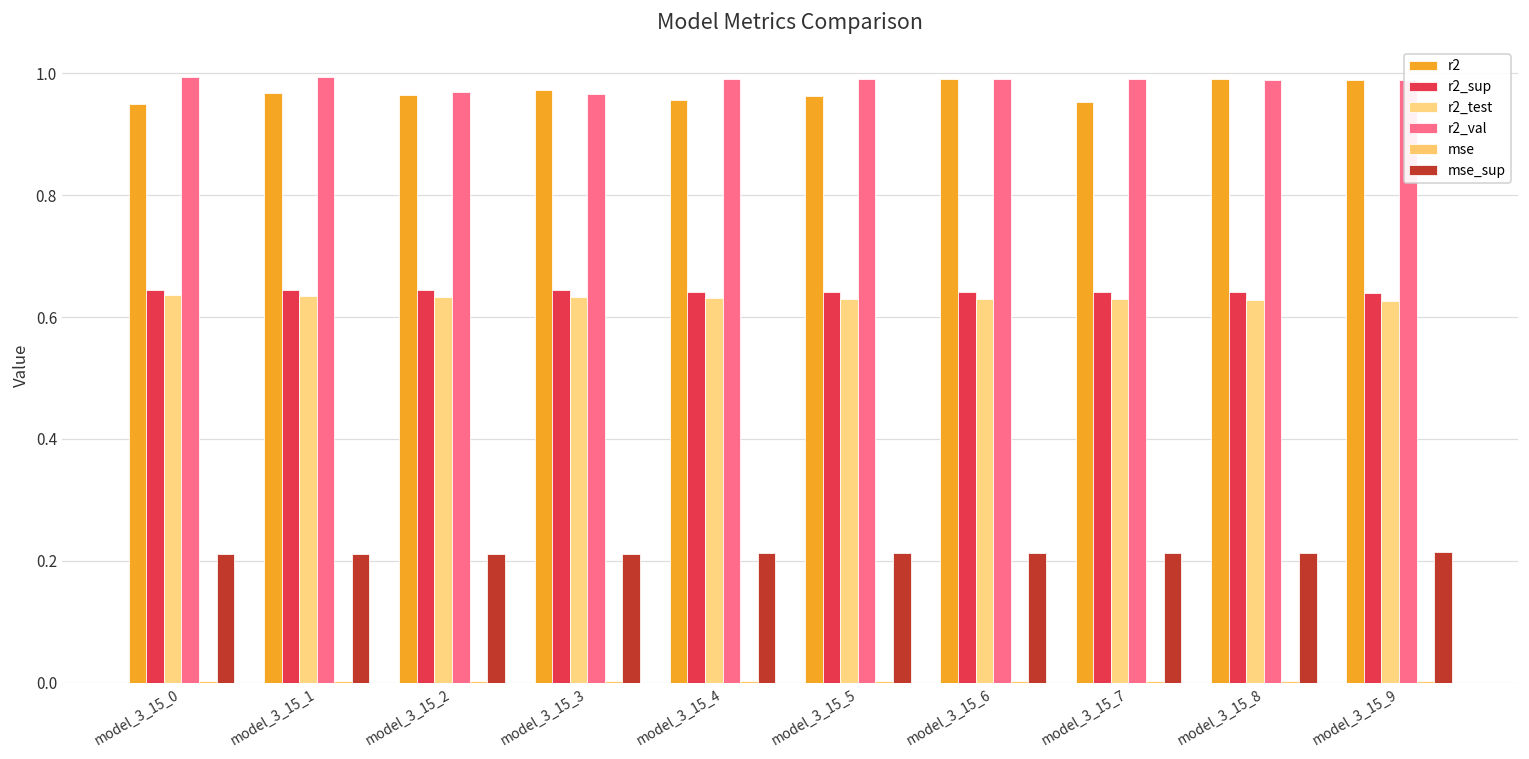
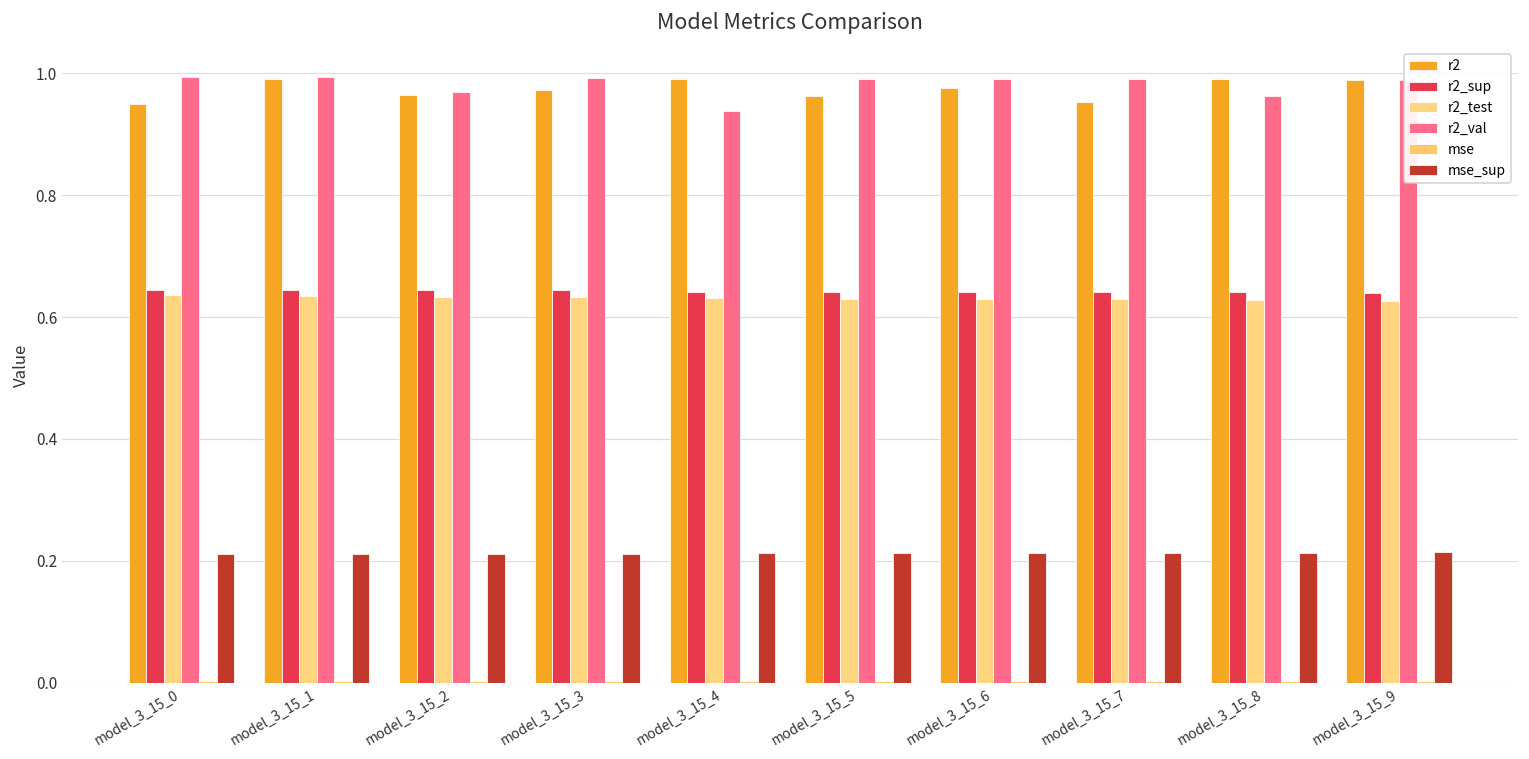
  {
    "r2": {
      "model_3_15_0": 0.95,
-     "model_3_15_1": 0.97,
+     "model_3_15_1": 0.99,
      "model_3_15_2": 0.96,
      "model_3_15_3": 0.97,
-     "model_3_15_4": 0.96,
+     "model_3_15_4": 0.99,
      "model_3_15_5": 0.96,
-     "model_3_15_6": 0.99,
+     "model_3_15_6": 0.98,
      "model_3_15_7": 0.95,
      "model_3_15_8": 0.99,
      "model_3_15_9": 0.99
    },
    "r2_val": {
      "model_3_15_0": 0.99,
      "model_3_15_1": 0.99,
      "model_3_15_2": 0.97,
-     "model_3_15_3": 0.97,
-     "model_3_15_4": 0.99,
+     "model_3_15_3": 0.99,
+     "model_3_15_4": 0.94,
      "model_3_15_5": 0.99,
      "model_3_15_6": 0.99,
      "model_3_15_7": 0.99,
-     "model_3_15_8": 0.99
+     "model_3_15_8": 0.96
    }
  }
